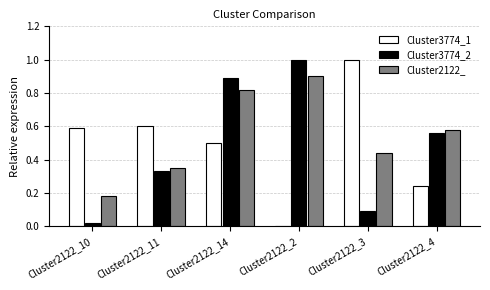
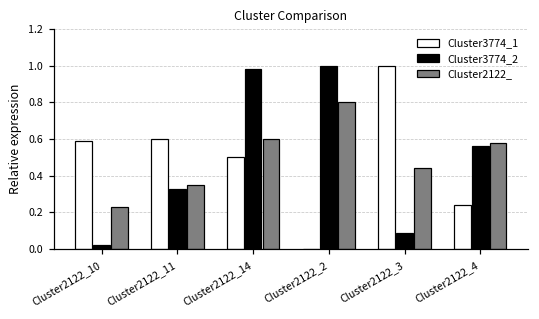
  {
    "Cluster3774_1": {
      "Cluster2122_10": 0.59,
      "Cluster2122_11": 0.60,
      "Cluster2122_14": 0.50,
      "Cluster2122_2": 0.00,
      "Cluster2122_3": 1.00,
      "Cluster2122_4": 0.24
    },
    "Cluster3774_2": {
      "Cluster2122_10": 0.02,
      "Cluster2122_11": 0.33,
-     "Cluster2122_14": 0.89,
+     "Cluster2122_14": 0.98,
      "Cluster2122_2": 1.00,
      "Cluster2122_3": 0.09,
      "Cluster2122_4": 0.56
    },
    "Cluster2122_": {
-     "Cluster2122_10": 0.18,
+     "Cluster2122_10": 0.23,
      "Cluster2122_11": 0.35,
-     "Cluster2122_14": 0.82,
-     "Cluster2122_2": 0.9,
+     "Cluster2122_14": 0.60,
+     "Cluster2122_2": 0.8,
      "Cluster2122_3": 0.44,
      "Cluster2122_4": 0.58
    }
  }
